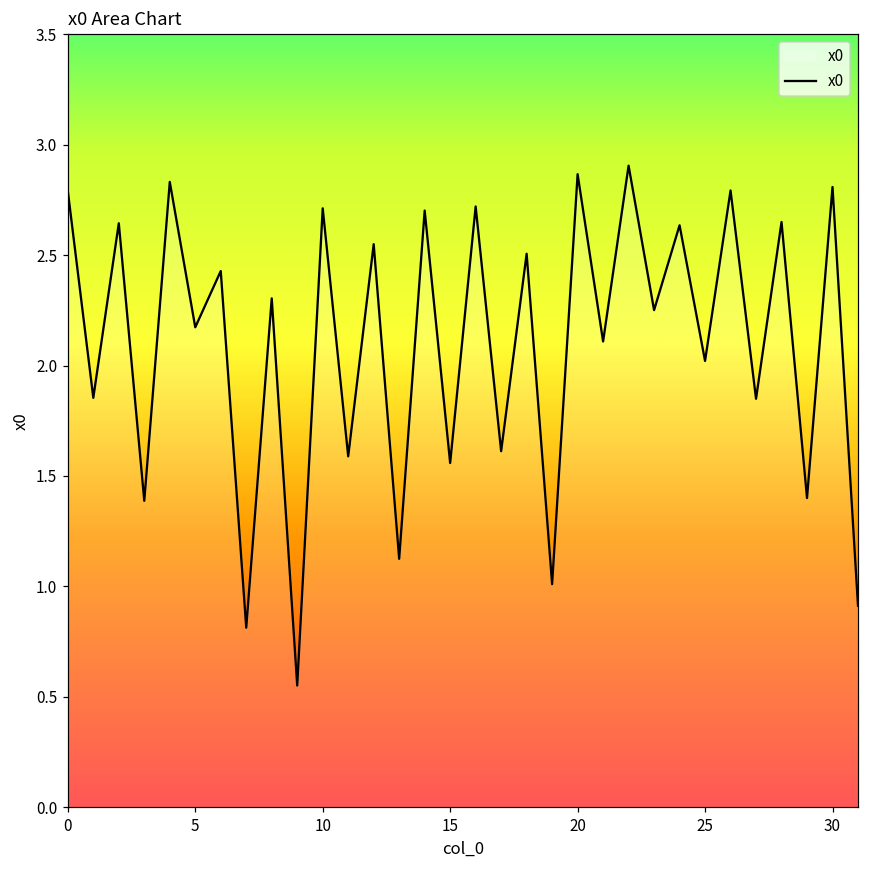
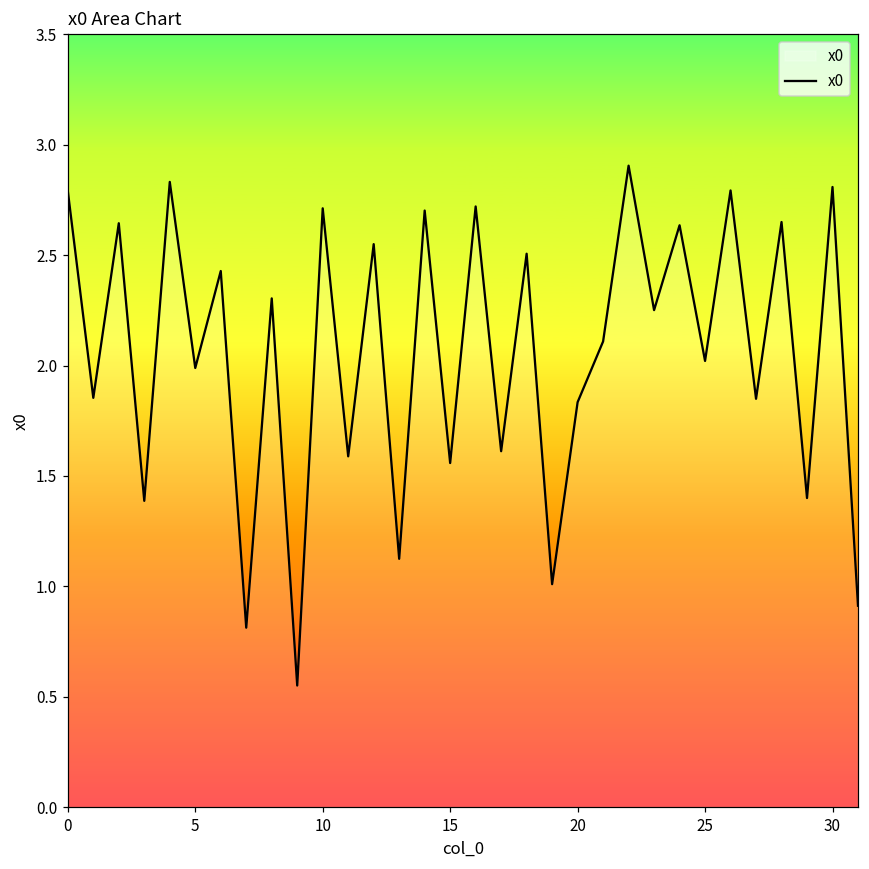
  {
    "0": 2.79,
-   "5": 2.17,
+   "5": 1.99,
    "10": 2.71,
    "15": 1.56,
-   "20": 2.87,
+   "20": 1.83,
    "25": 2.02,
    "30": 2.81
  }
